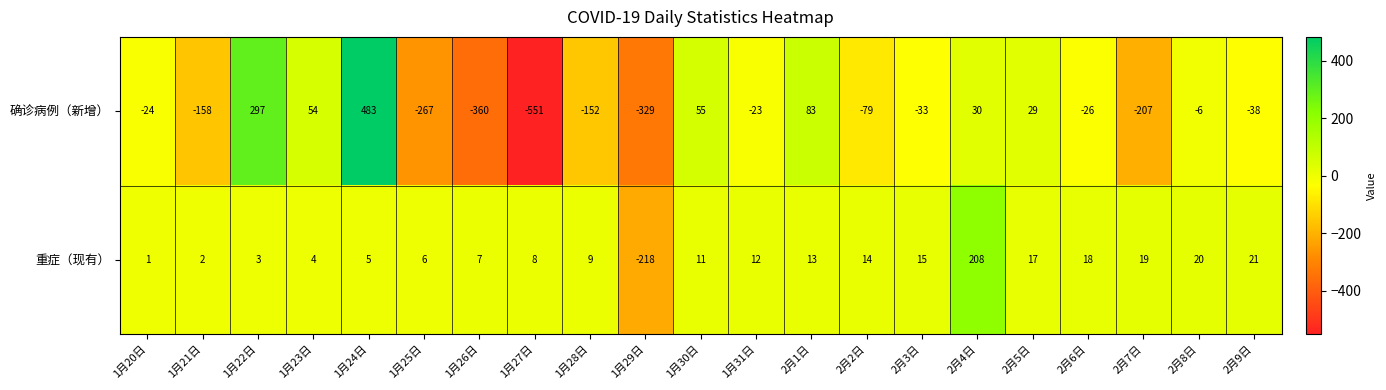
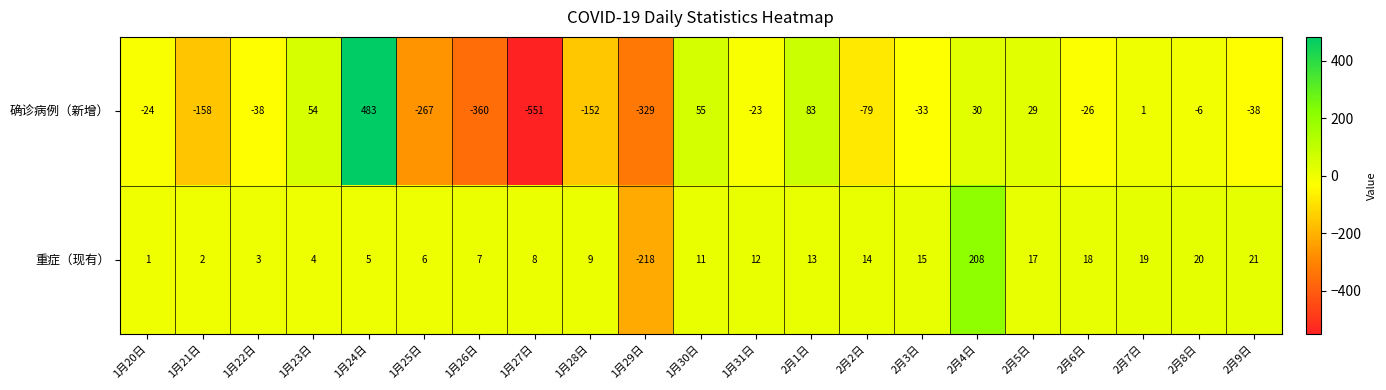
  {
    "确诊病例（新增）": {
      "1月20日": -24,
      "1月21日": -158,
-     "1月22日": 297,
+     "1月22日": -38,
      "1月23日": 54,
      "1月24日": 483,
      "1月25日": -267,
      "1月26日": -360,
      "1月27日": -551,
      "1月28日": -152,
      "1月29日": -329,
      "1月30日": 55,
      "1月31日": -23,
      "2月1日": 83,
      "2月2日": -79,
      "2月3日": -33,
      "2月4日": 30,
      "2月5日": 29,
      "2月6日": -26,
-     "2月7日": -207,
+     "2月7日": 1,
      "2月8日": -6,
      "2月9日": -38
    },
    "重症（现有）": {
      "1月20日": 1,
      "1月21日": 2,
      "1月22日": 3,
      "1月23日": 4,
      "1月24日": 5,
      "1月25日": 6,
      "1月26日": 7,
      "1月27日": 8,
      "1月28日": 9,
      "1月29日": -218,
      "1月30日": 11,
      "1月31日": 12,
      "2月1日": 13,
      "2月2日": 14,
      "2月3日": 15,
      "2月4日": 208,
      "2月5日": 17,
      "2月6日": 18,
      "2月7日": 19,
      "2月8日": 20,
      "2月9日": 21
    }
  }
